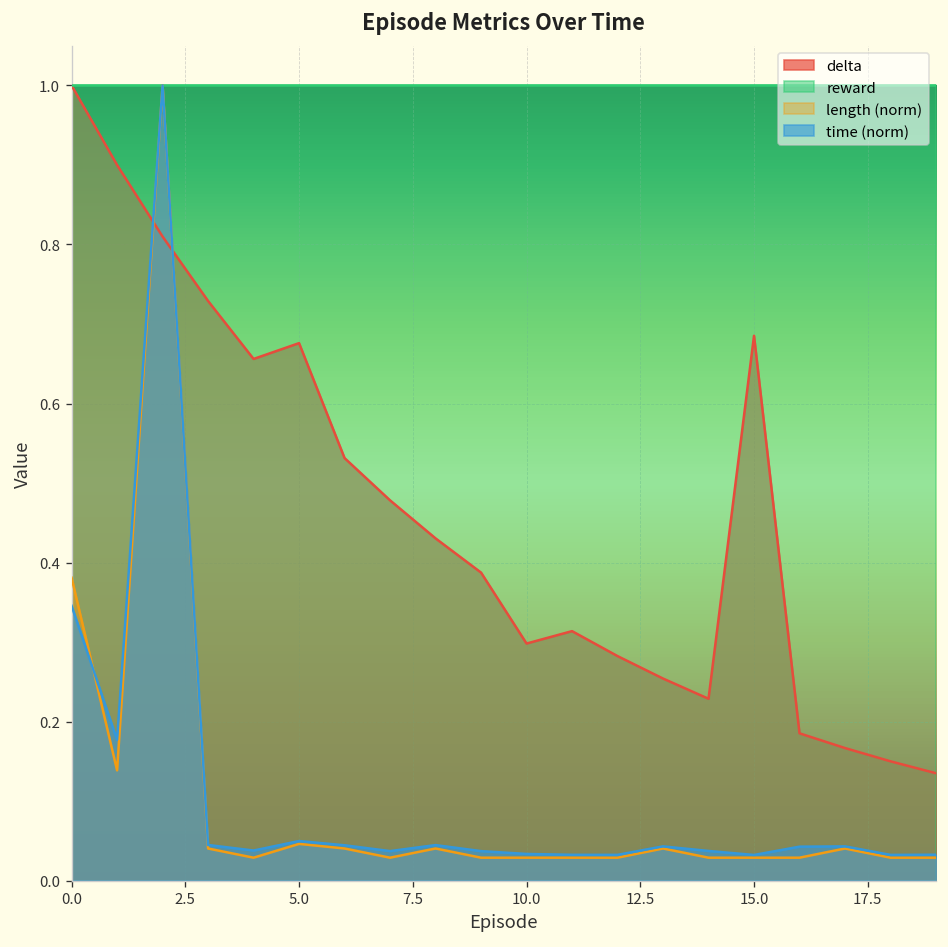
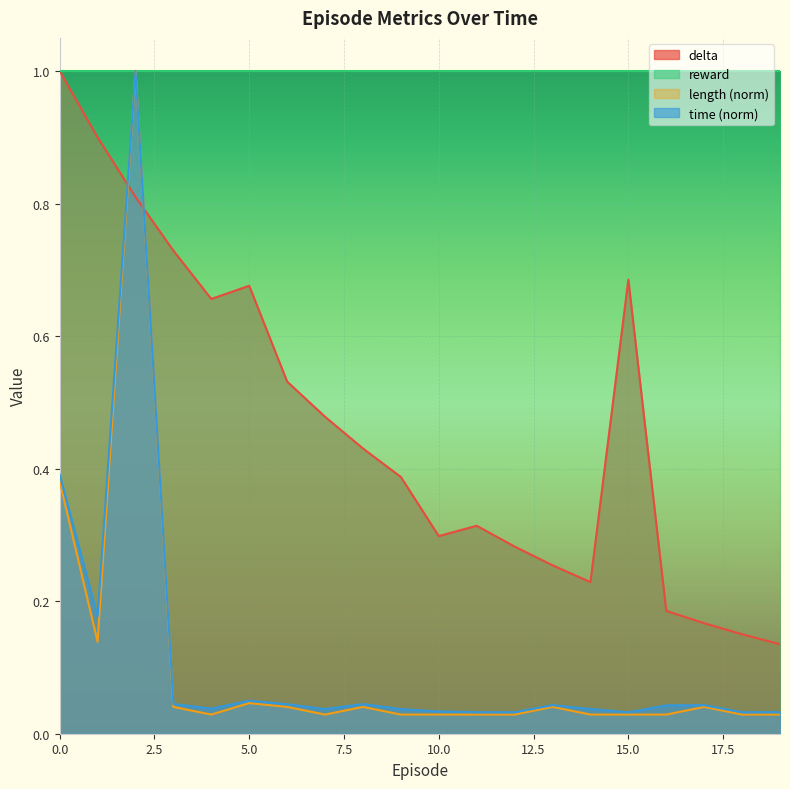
  {
    "delta": {
      "5.0": 0.68,
      "10.0": 0.30,
      "15.0": 0.69
    },
    "reward": {
      "5.0": 1.00,
      "10.0": 1.00,
      "15.0": 1.00
    },
    "length (norm)": {
      "0.0": 0.38,
      "10.0": 0.03
    },
    "time (norm)": {
-     "0.0": 0.35,
+     "0.0": 0.39,
      "10.0": 0.03
    }
  }
